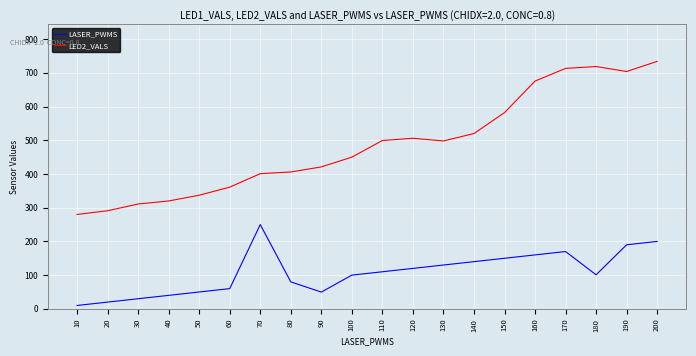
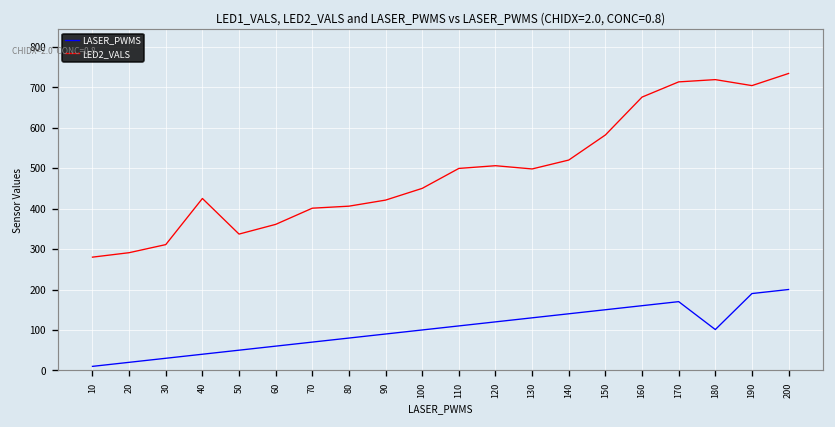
  {
    "LASER_PWMS": {
      "10": 10,
      "20": 20,
      "30": 30,
      "40": 40,
      "50": 50,
      "60": 60,
-     "70": 250,
+     "70": 70,
      "80": 80,
-     "90": 50,
+     "90": 90,
      "100": 100,
      "110": 110,
      "120": 120,
      "130": 130,
      "140": 140,
      "150": 150,
      "160": 160,
      "170": 170,
      "180": 100,
      "190": 190,
      "200": 200
    },
    "LED2_VALS": {
      "10": 280,
      "20": 290,
      "30": 310,
-     "40": 320,
+     "40": 430,
      "50": 340,
      "60": 360,
      "70": 400,
      "80": 410,
      "90": 420,
      "100": 450,
      "110": 500,
      "120": 510,
      "130": 500,
      "140": 520,
      "150": 580,
      "160": 680,
      "170": 710,
      "180": 720,
      "190": 700,
      "200": 730
    }
  }
